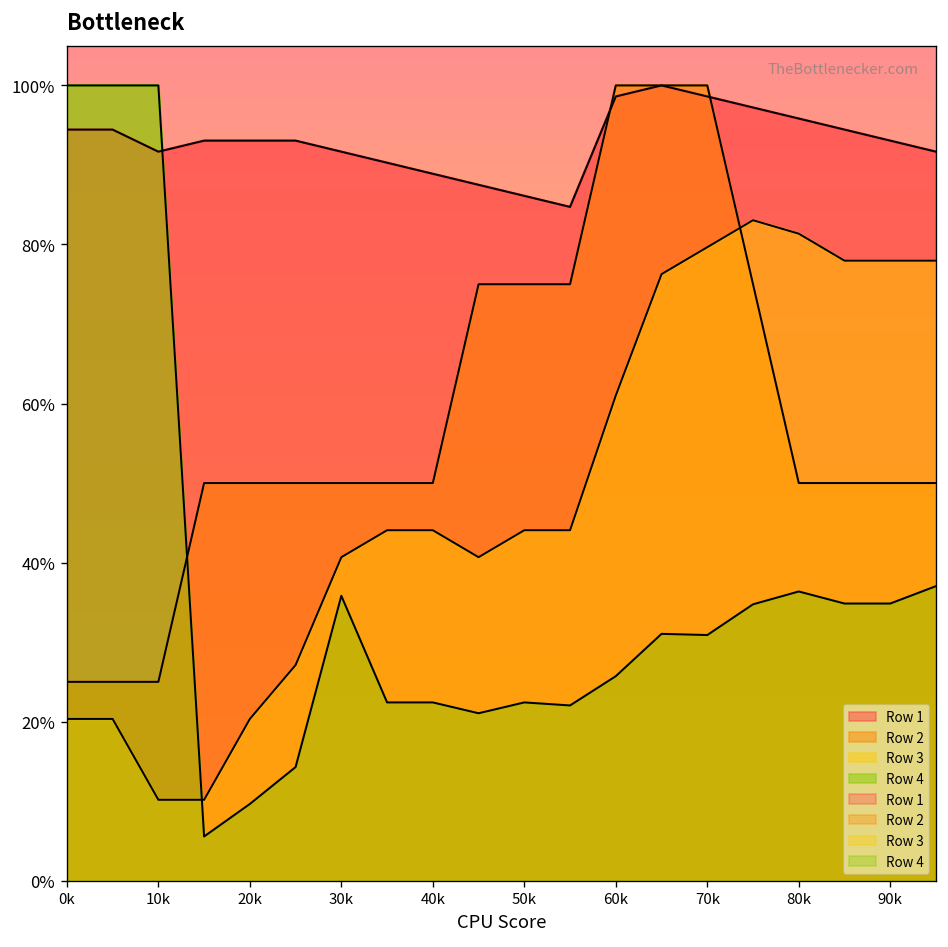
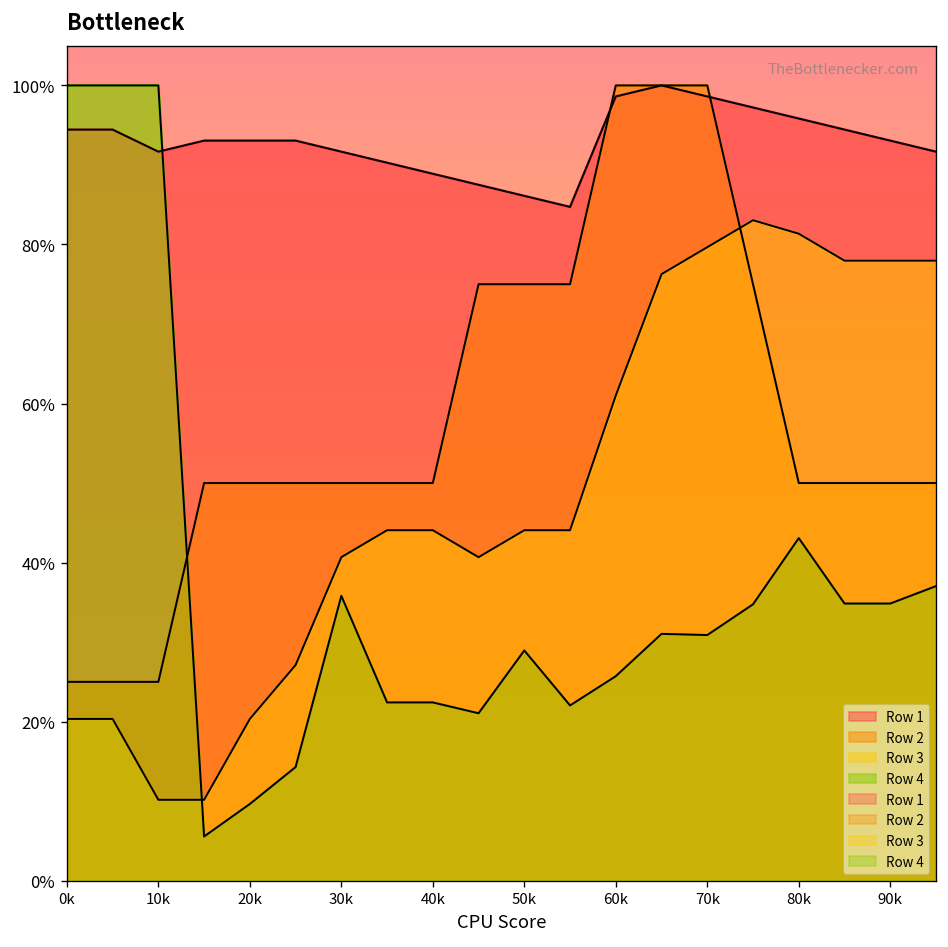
  {
    "Row 4": {
      "0k": "100%",
      "10k": "100%",
      "20k": "10%",
      "30k": "36%",
      "40k": "22%",
-     "50k": "22%",
+     "50k": "29%",
      "60k": "26%",
      "70k": "31%",
-     "80k": "36%",
+     "80k": "43%",
      "90k": "35%"
    }
  }
